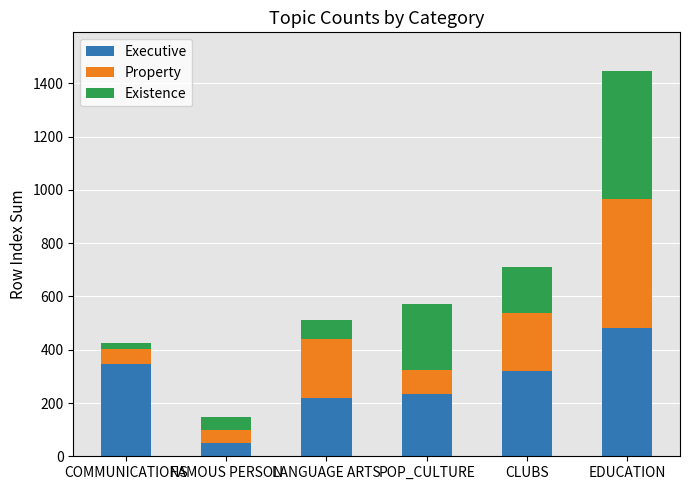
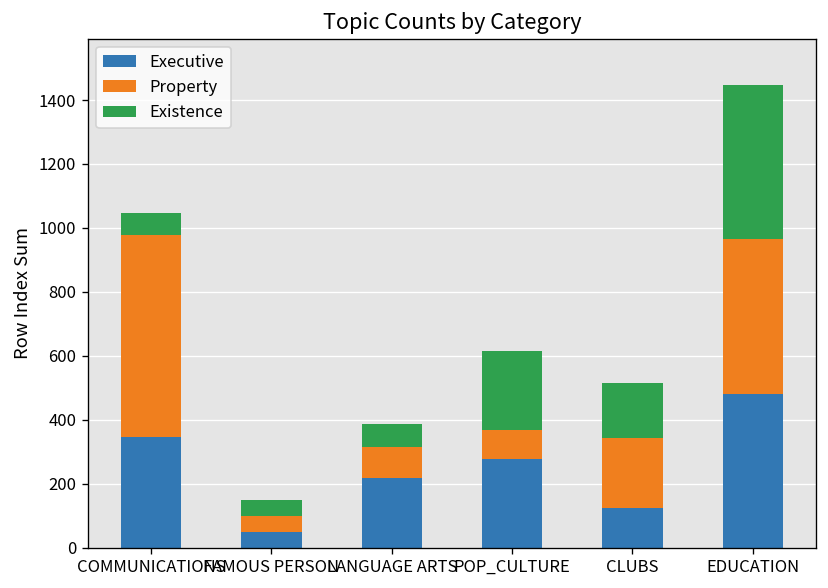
  {
    "Executive": {
      "COMMUNICATIONS": 350,
      "LANGUAGE ARTS": 220,
-     "POP_CULTURE": 240,
-     "CLUBS": 320,
+     "POP_CULTURE": 280,
+     "CLUBS": 130,
      "EDUCATION": 480
    },
    "Property": {
-     "COMMUNICATIONS": 60,
-     "LANGUAGE ARTS": 220,
+     "COMMUNICATIONS": 630,
+     "LANGUAGE ARTS": 100,
      "POP_CULTURE": 90,
      "CLUBS": 220,
      "EDUCATION": 490
    },
    "Existence": {
-     "COMMUNICATIONS": 20,
+     "COMMUNICATIONS": 70,
      "LANGUAGE ARTS": 70,
      "POP_CULTURE": 250,
      "CLUBS": 170,
      "EDUCATION": 480
    }
  }
